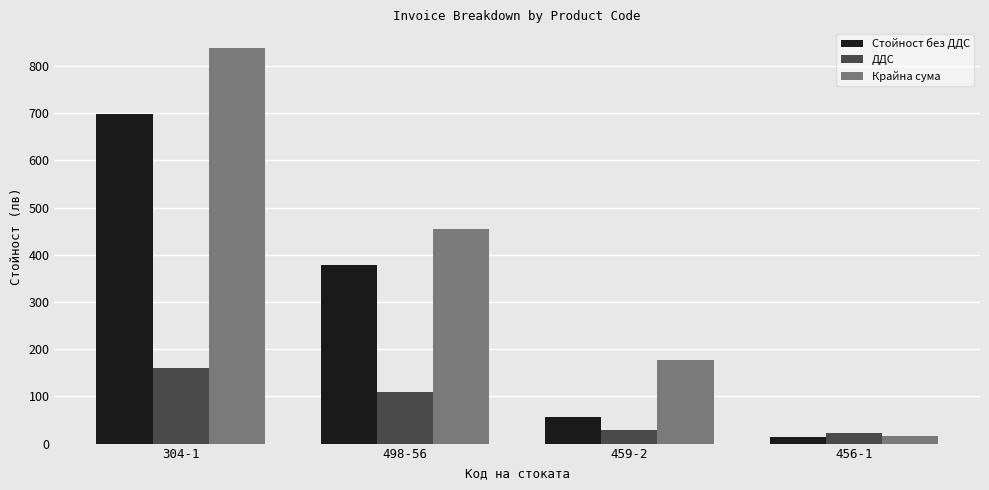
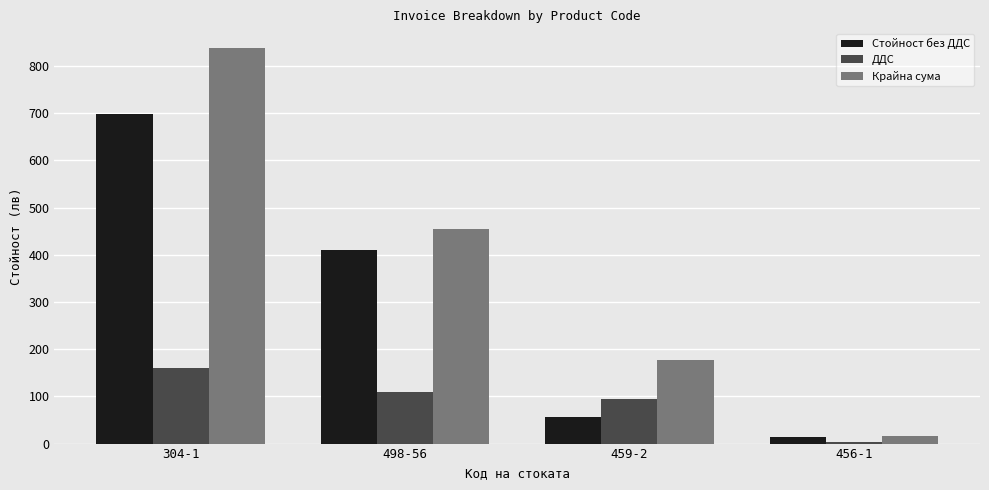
  {
    "Стойност без ДДС": {
      "304-1": 700,
-     "498-56": 380,
+     "498-56": 410,
      "459-2": 60,
      "456-1": 10
    },
    "ДДС": {
      "304-1": 160,
      "498-56": 110,
-     "459-2": 30,
-     "456-1": 20
+     "459-2": 90,
+     "456-1": 0
    },
    "Крайна сума": {
      "304-1": 840,
      "498-56": 450,
      "459-2": 180,
      "456-1": 20
    }
  }
